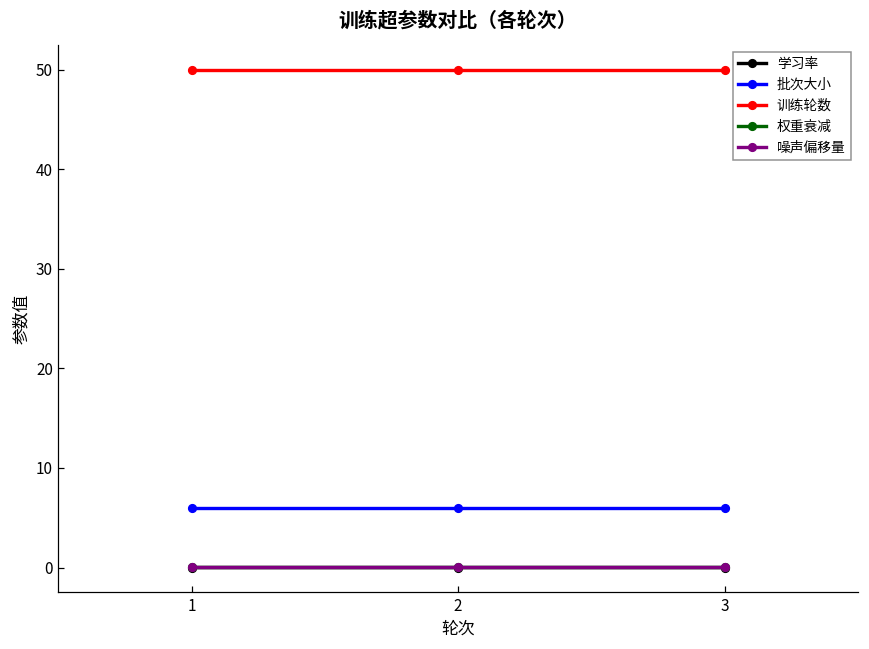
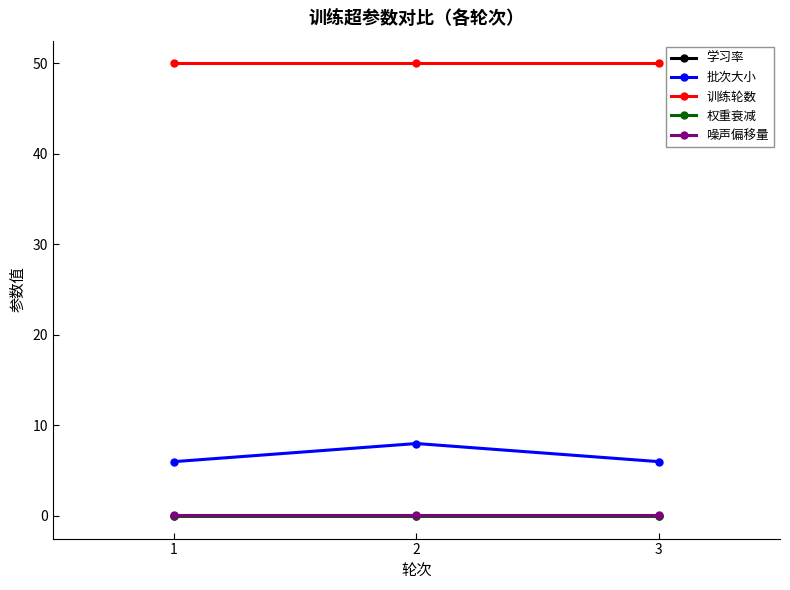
  {
    "批次大小": {
      "1": 6,
-     "2": 6,
+     "2": 8,
      "3": 6
    },
    "训练轮数": {
      "1": 50,
      "2": 50,
      "3": 50
    }
  }
